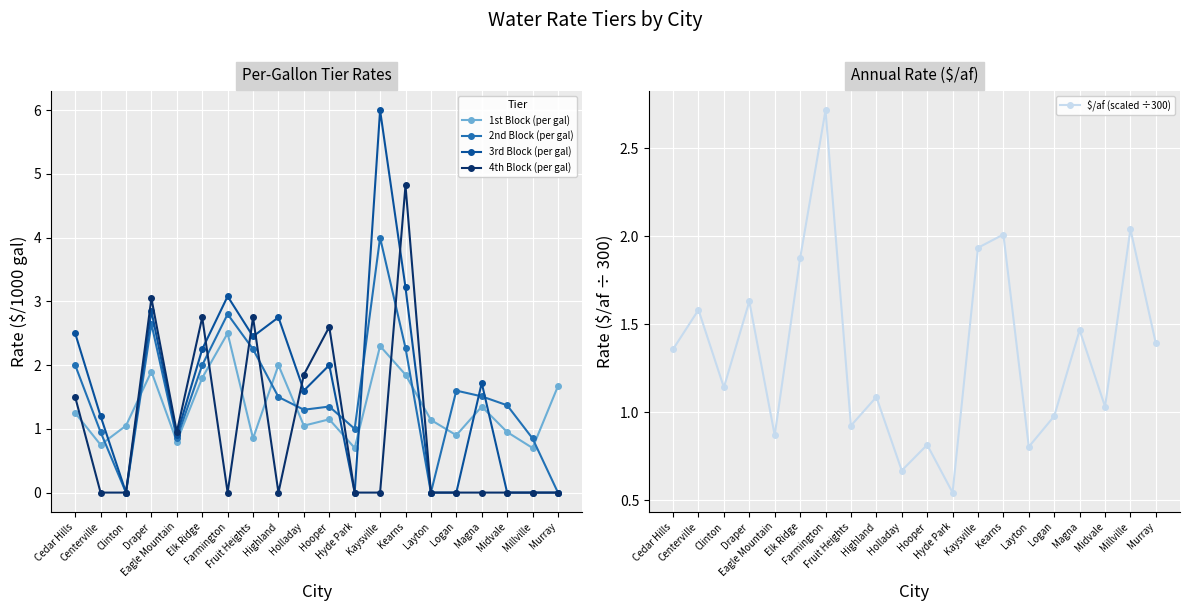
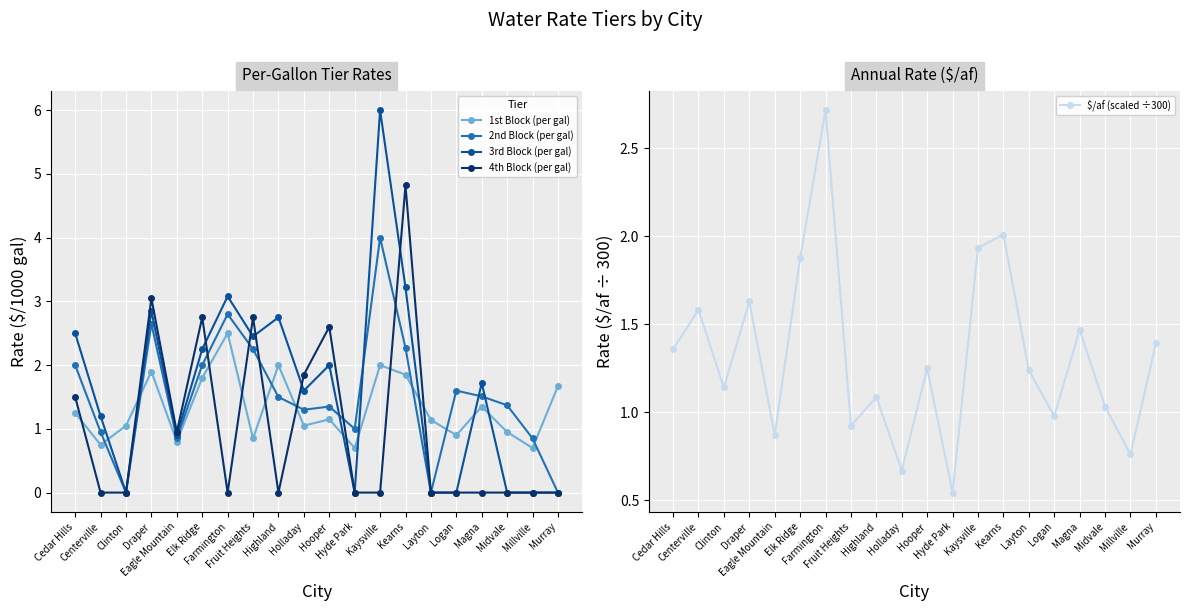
  {
    "Per-Gallon Tier Rates": {
      "1st Block (per gal)": {
        "Cedar Hills": 1.3,
        "Centerville": 0.8,
        "Clinton": 1.1,
        "Draper": 1.9,
        "Eagle Mountain": 0.8,
        "Elk Ridge": 1.8,
        "Farmington": 2.5,
        "Fruit Heights": 0.9,
        "Highland": 2.0,
        "Holladay": 1.1,
        "Hooper": 1.2,
        "Hyde Park": 0.7,
-       "Kaysville": 2.3,
+       "Kaysville": 2.0,
        "Kearns": 1.9,
        "Layton": 1.1,
        "Logan": 0.9,
        "Magna": 1.4,
        "Midvale": 1.0,
        "Millville": 0.7,
        "Murray": 1.7
      }
    },
    "Annual Rate ($/af)": {
      "Cedar Hills": 1.36,
      "Centerville": 1.58,
      "Clinton": 1.14,
      "Draper": 1.63,
      "Eagle Mountain": 0.87,
      "Elk Ridge": 1.87,
      "Farmington": 2.72,
      "Fruit Heights": 0.92,
      "Highland": 1.09,
      "Holladay": 0.67,
-     "Hooper": 0.81,
+     "Hooper": 1.25,
      "Hyde Park": 0.54,
      "Kaysville": 1.93,
      "Kearns": 2.01,
-     "Layton": 0.80,
+     "Layton": 1.24,
      "Logan": 0.98,
      "Magna": 1.47,
      "Midvale": 1.03,
-     "Millville": 2.04,
+     "Millville": 0.76,
      "Murray": 1.39
    }
  }
